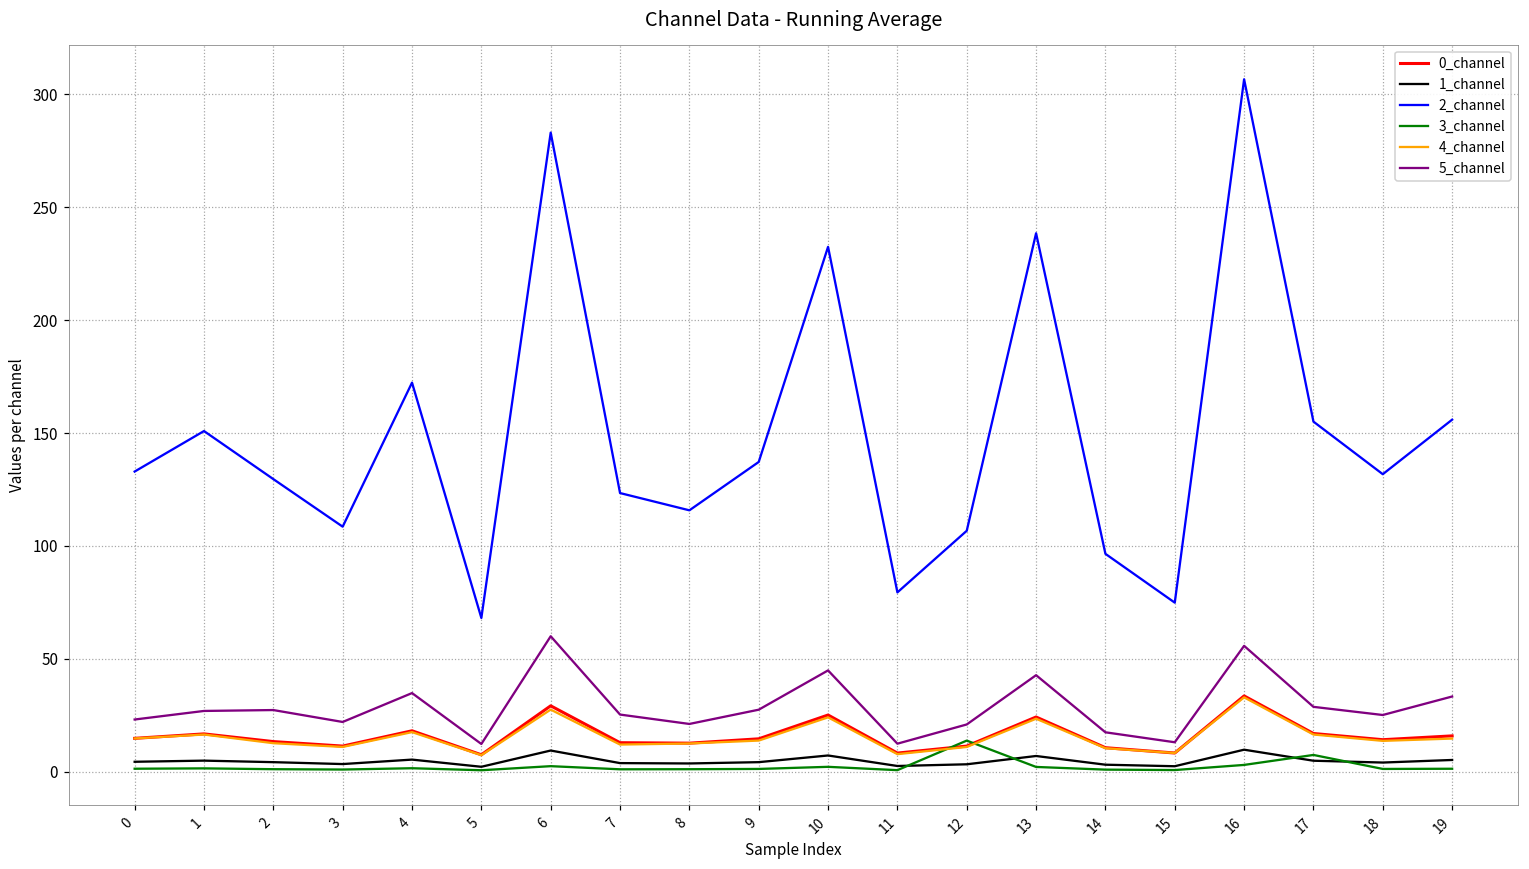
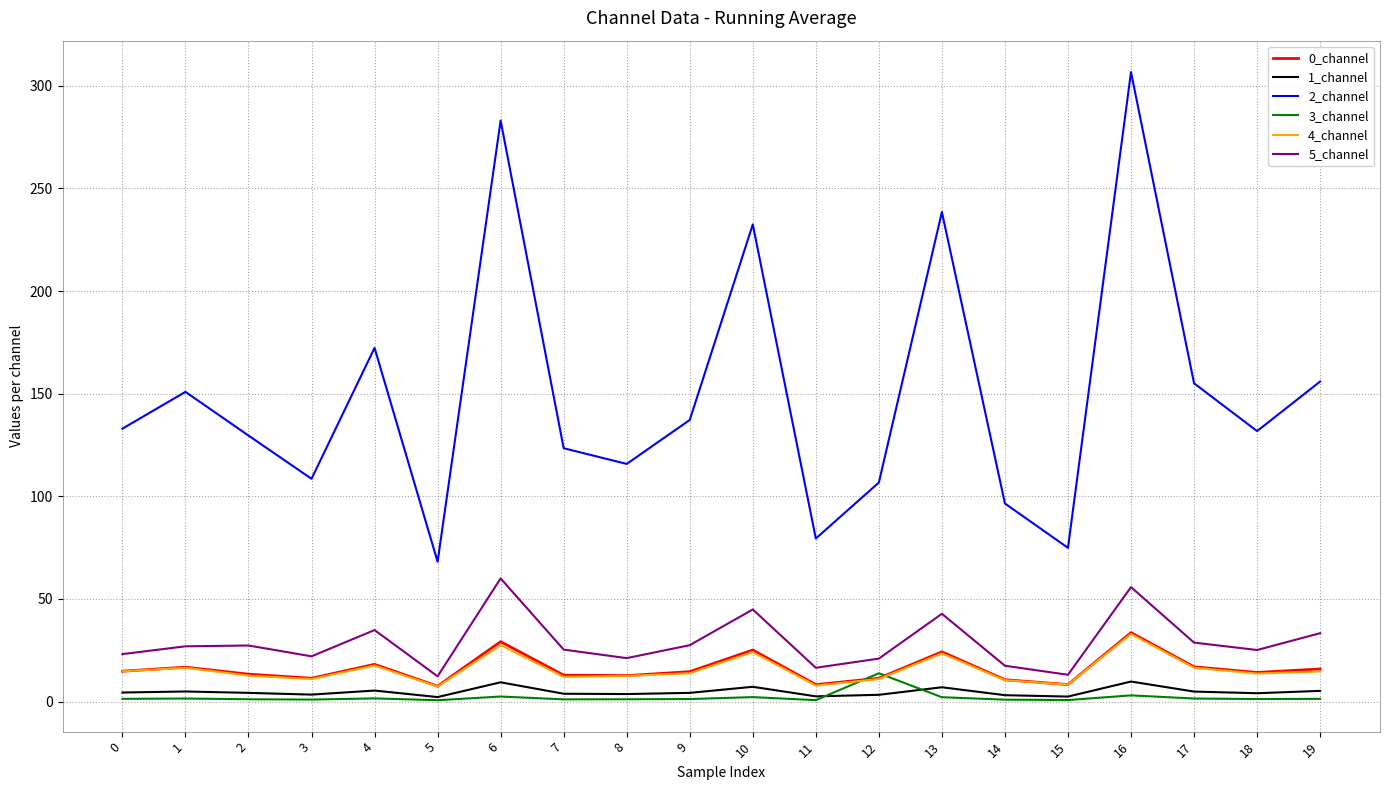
  {
    "0_channel": {
      "6": 29
    },
    "1_channel": {
      "0": 4,
      "1": 5,
      "2": 4,
      "3": 3,
      "4": 5,
      "5": 2,
      "6": 9,
      "7": 4,
      "8": 4,
      "9": 4,
      "10": 7,
      "11": 3,
      "12": 3,
      "13": 7,
      "14": 3,
      "15": 2,
      "16": 10,
      "17": 5,
      "18": 4,
      "19": 5
    },
    "2_channel": {
      "0": 133,
      "1": 151,
      "2": 130,
      "3": 109,
      "4": 172,
      "5": 68,
      "6": 283,
      "7": 123,
      "8": 116,
      "9": 137,
      "10": 232,
      "11": 79,
      "12": 107,
      "13": 238,
      "14": 97,
      "15": 75,
      "16": 307,
      "17": 155,
      "18": 132,
      "19": 156
    },
    "3_channel": {
      "0": 1,
      "1": 1,
      "2": 1,
      "3": 1,
      "4": 2,
      "5": 1,
      "6": 2,
      "7": 1,
      "8": 1,
      "9": 1,
      "10": 2,
      "11": 1,
      "12": 14,
      "13": 2,
      "14": 1,
      "15": 1,
      "16": 3,
-     "17": 7,
+     "17": 1,
      "18": 1,
      "19": 1
    },
    "4_channel": {
      "6": 28
    },
    "5_channel": {
      "0": 23,
      "1": 27,
      "2": 27,
      "3": 22,
      "4": 35,
      "5": 12,
      "6": 60,
      "7": 25,
      "8": 21,
      "9": 27,
      "10": 45,
-     "11": 12,
+     "11": 16,
      "12": 21,
      "13": 43,
      "14": 17,
      "15": 13,
      "16": 56,
      "17": 29,
      "18": 25,
      "19": 33
    }
  }
